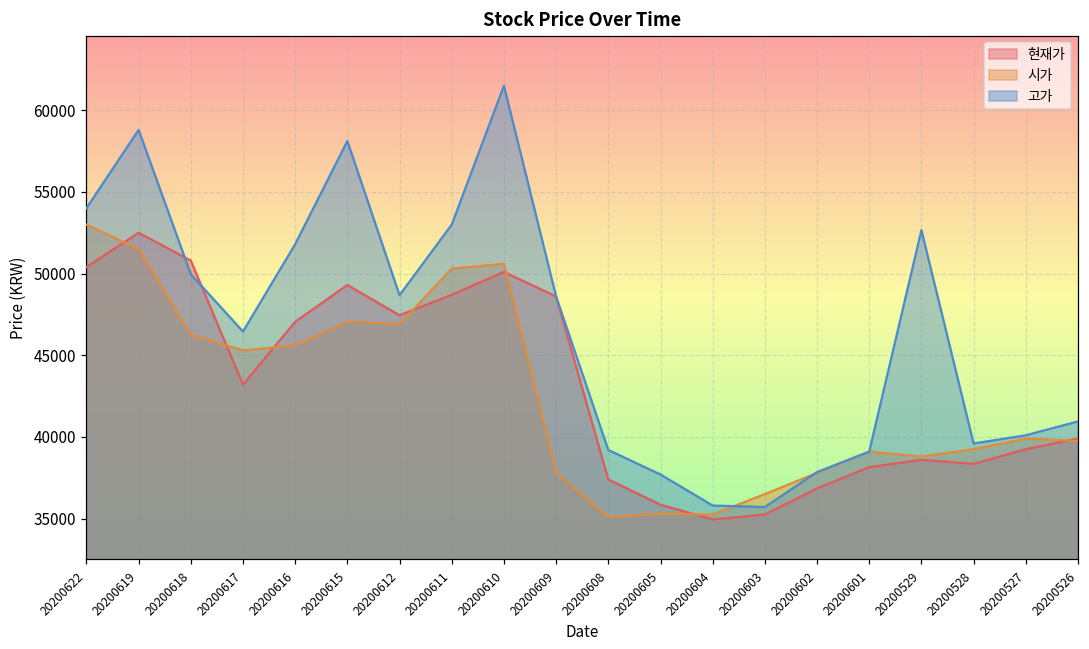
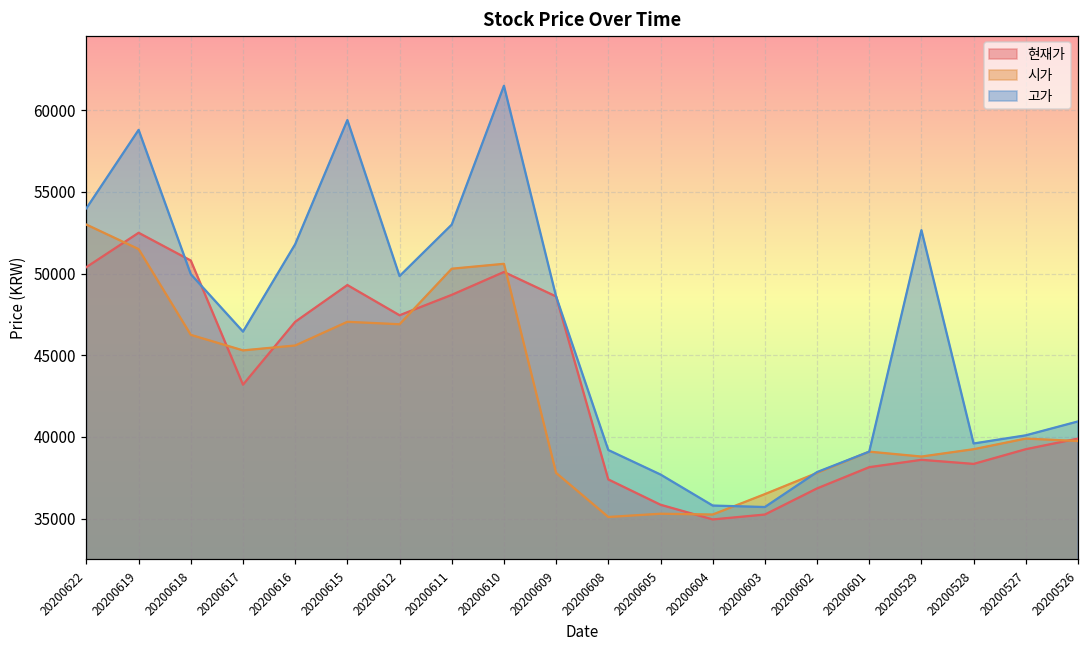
  {
    "고가": {
      "20200622": 54000,
      "20200619": 58800,
      "20200618": 50000,
      "20200617": 46500,
      "20200616": 51800,
-     "20200615": 58100,
-     "20200612": 48700,
+     "20200615": 59400,
+     "20200612": 49900,
      "20200611": 53000,
      "20200610": 61500,
      "20200608": 39200,
      "20200605": 37700,
      "20200604": 35800,
      "20200603": 35700,
      "20200529": 52700,
      "20200528": 39600,
      "20200527": 40100,
      "20200526": 41000
    }
  }
